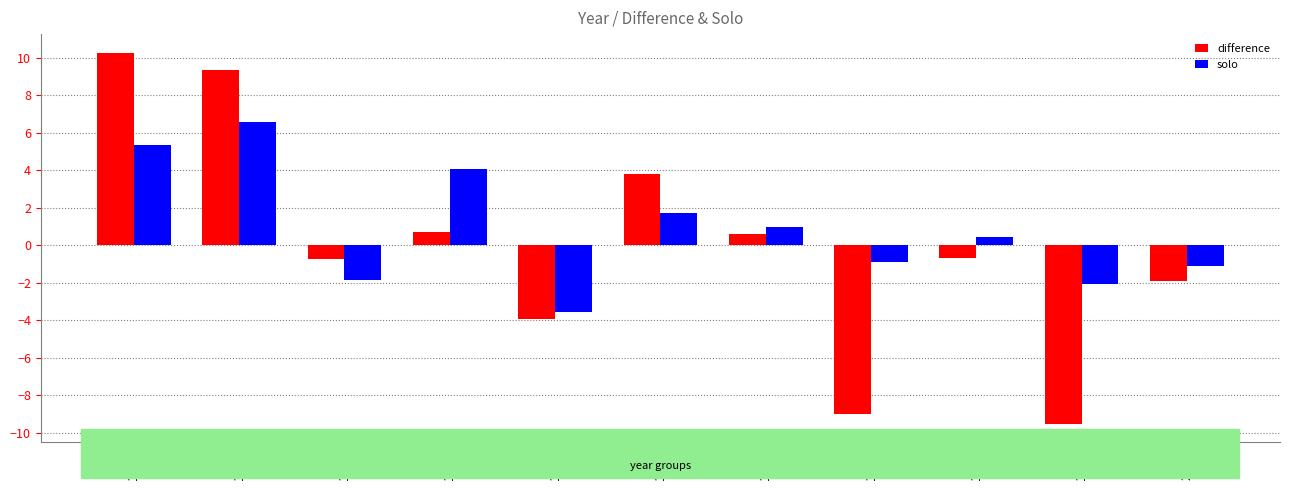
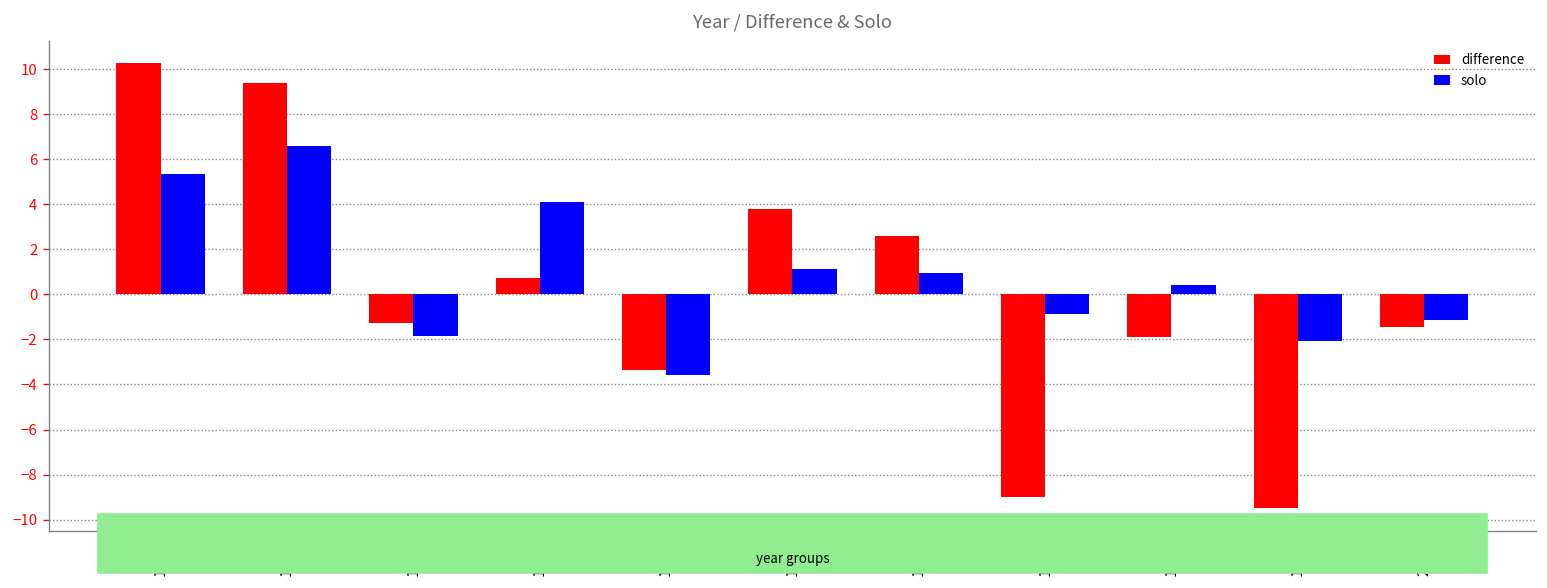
  {
    "difference": {
      "1811": 10.3,
      "1838": 9.4,
-     "1858": -0.7,
+     "1858": -1.3,
      "1870": 0.7,
-     "1881": -3.9,
+     "1881": -3.3,
      "1907": 3.8,
-     "1927": 0.6,
+     "1927": 2.6,
      "1959": -9.0,
-     "1968": -0.7,
+     "1968": -1.9,
      "1989": -9.5,
-     "2012": -1.9
+     "2012": -1.5
    },
    "solo": {
      "1811": 5.3,
      "1838": 6.6,
      "1858": -1.9,
      "1870": 4.1,
      "1881": -3.6,
-     "1907": 1.7,
+     "1907": 1.1,
      "1927": 1.0,
      "1959": -0.9,
      "1968": 0.4,
      "1989": -2.1,
      "2012": -1.1
    }
  }
